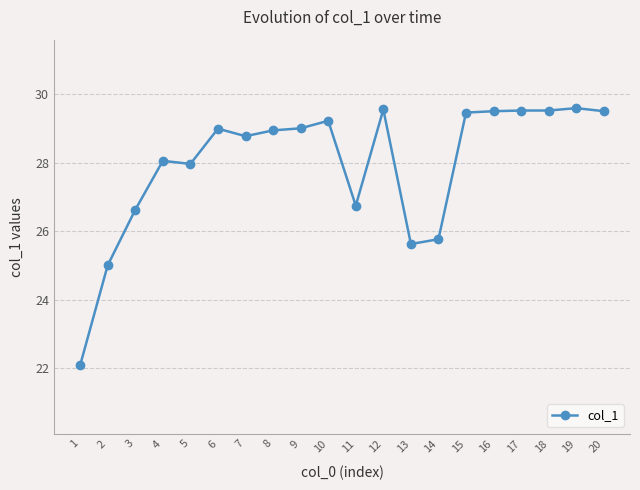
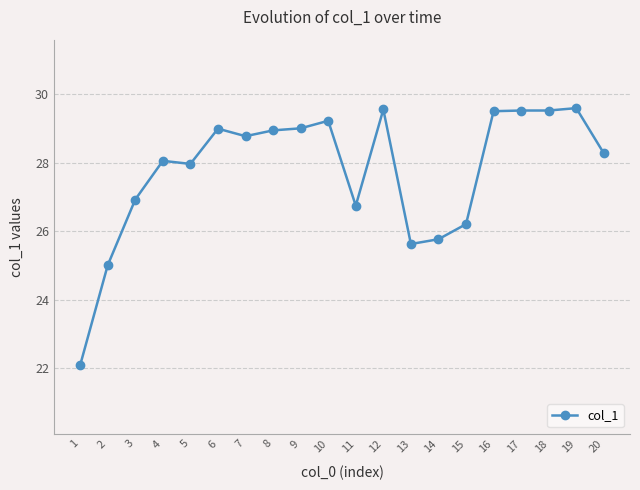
  {
    "1": 22.1,
    "2": 25.0,
-   "3": 26.6,
+   "3": 26.9,
    "4": 28.1,
    "5": 28.0,
    "6": 29.0,
    "7": 28.8,
    "8": 29.0,
    "9": 29.0,
    "10": 29.2,
    "11": 26.8,
    "12": 29.6,
    "13": 25.6,
    "14": 25.8,
-   "15": 29.5,
+   "15": 26.2,
    "16": 29.5,
    "17": 29.5,
    "18": 29.5,
    "19": 29.6,
-   "20": 29.5
+   "20": 28.3
  }
